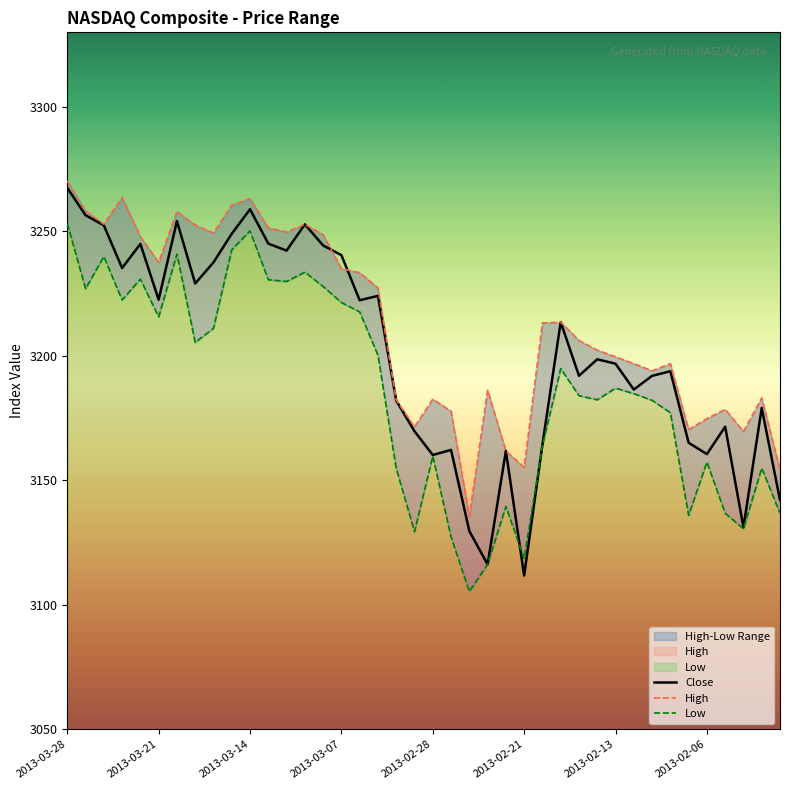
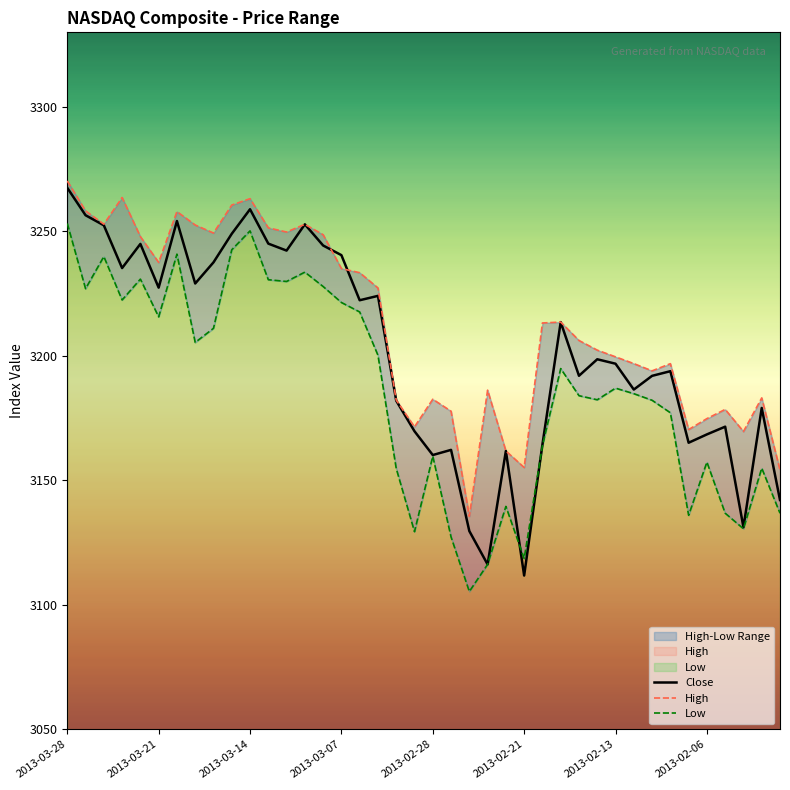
  {
    "Close": {
      "2013-03-28": 3268,
-     "2013-03-21": 3223,
+     "2013-03-21": 3227,
      "2013-03-14": 3259,
      "2013-03-07": 3240,
      "2013-02-21": 3112,
      "2013-02-13": 3197,
-     "2013-02-06": 3161
+     "2013-02-06": 3168
    },
    "High": {
      "2013-03-28": 3270,
      "2013-03-21": 3238,
      "2013-03-14": 3263,
      "2013-03-07": 3235,
      "2013-02-28": 3183,
      "2013-02-21": 3155,
      "2013-02-13": 3200,
      "2013-02-06": 3175
    }
  }
